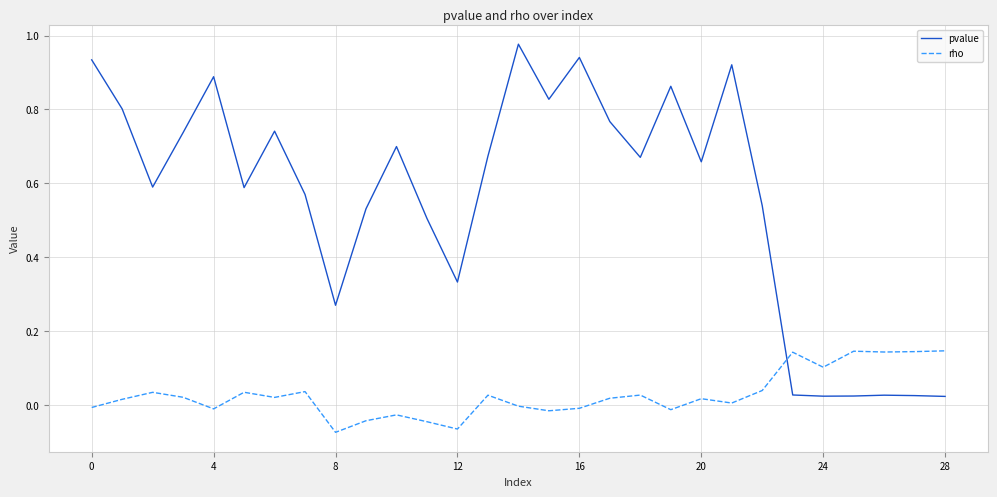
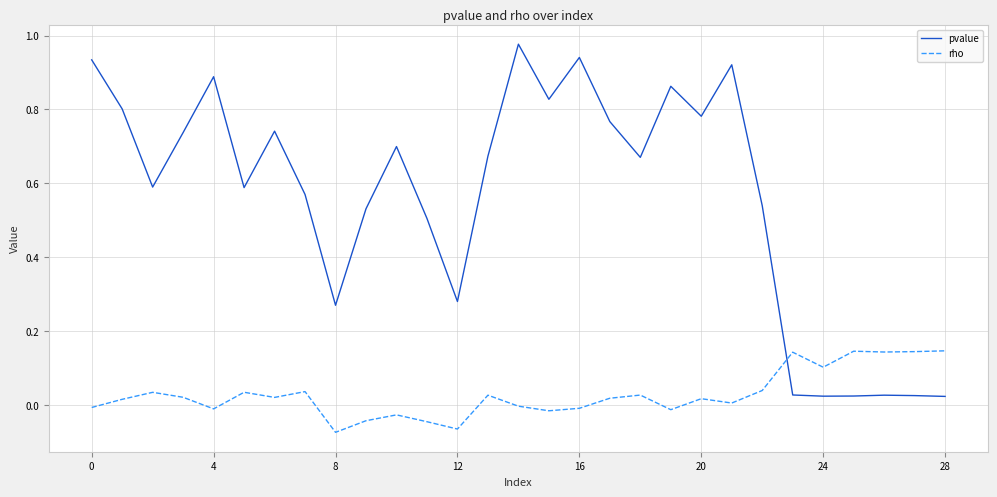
  {
    "pvalue": {
      "0": 0.93,
      "4": 0.89,
      "8": 0.27,
-     "12": 0.33,
+     "12": 0.28,
      "16": 0.94,
-     "20": 0.66,
+     "20": 0.78,
      "24": 0.03,
      "28": 0.02
    },
    "rho": {
      "0": -0.01,
      "4": -0.01,
      "8": -0.07,
      "12": -0.06,
      "16": -0.01,
      "20": 0.02,
      "24": 0.10,
      "28": 0.15
    }
  }
